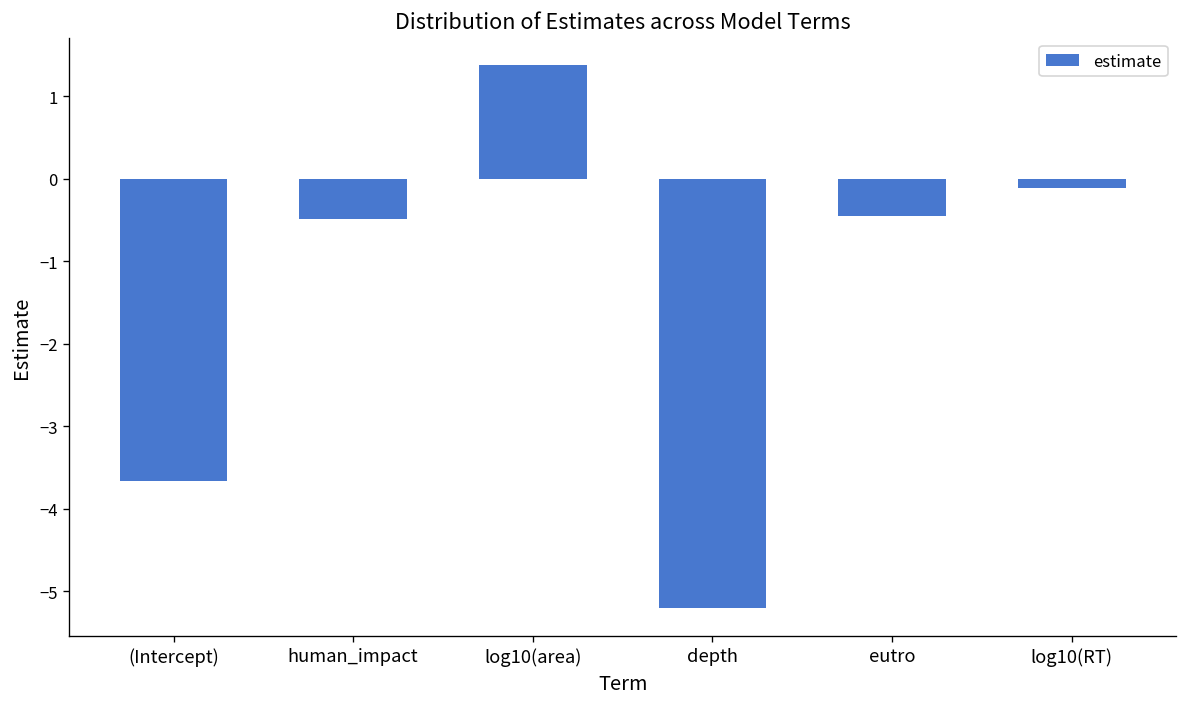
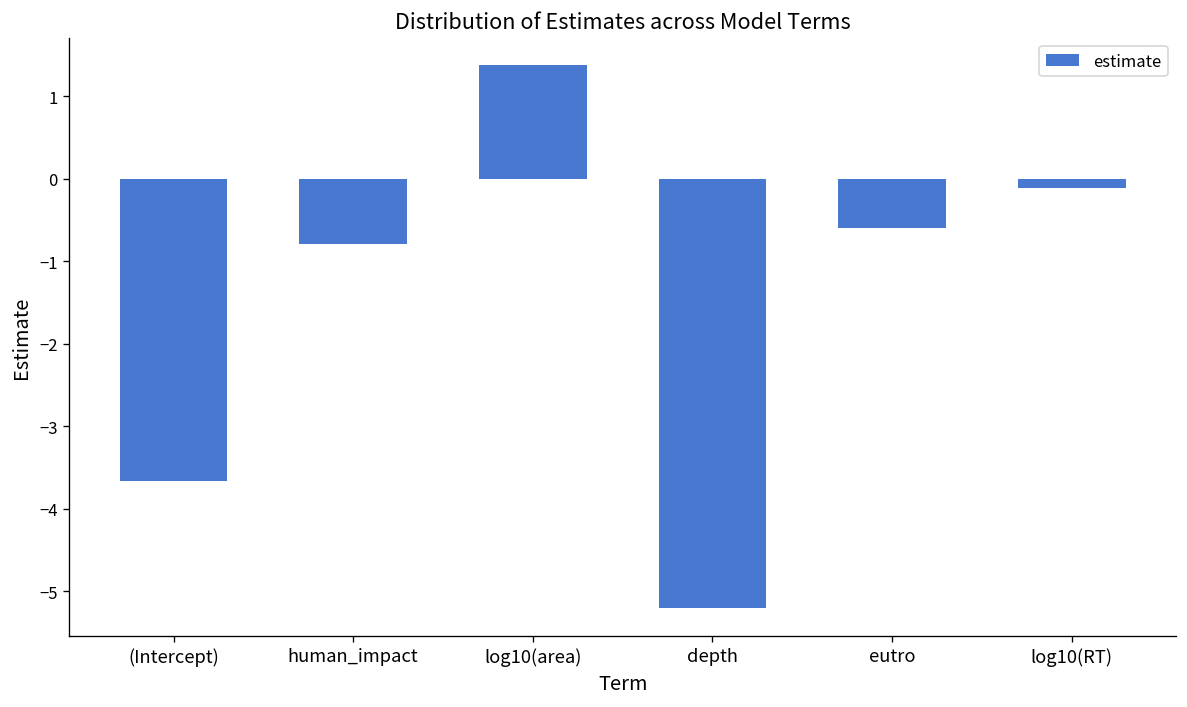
  {
    "(Intercept)": -3.7,
-   "human_impact": -0.5,
+   "human_impact": -0.8,
    "log10(area)": 1.4,
    "depth": -5.2,
-   "eutro": -0.5,
+   "eutro": -0.6,
    "log10(RT)": -0.1
  }
